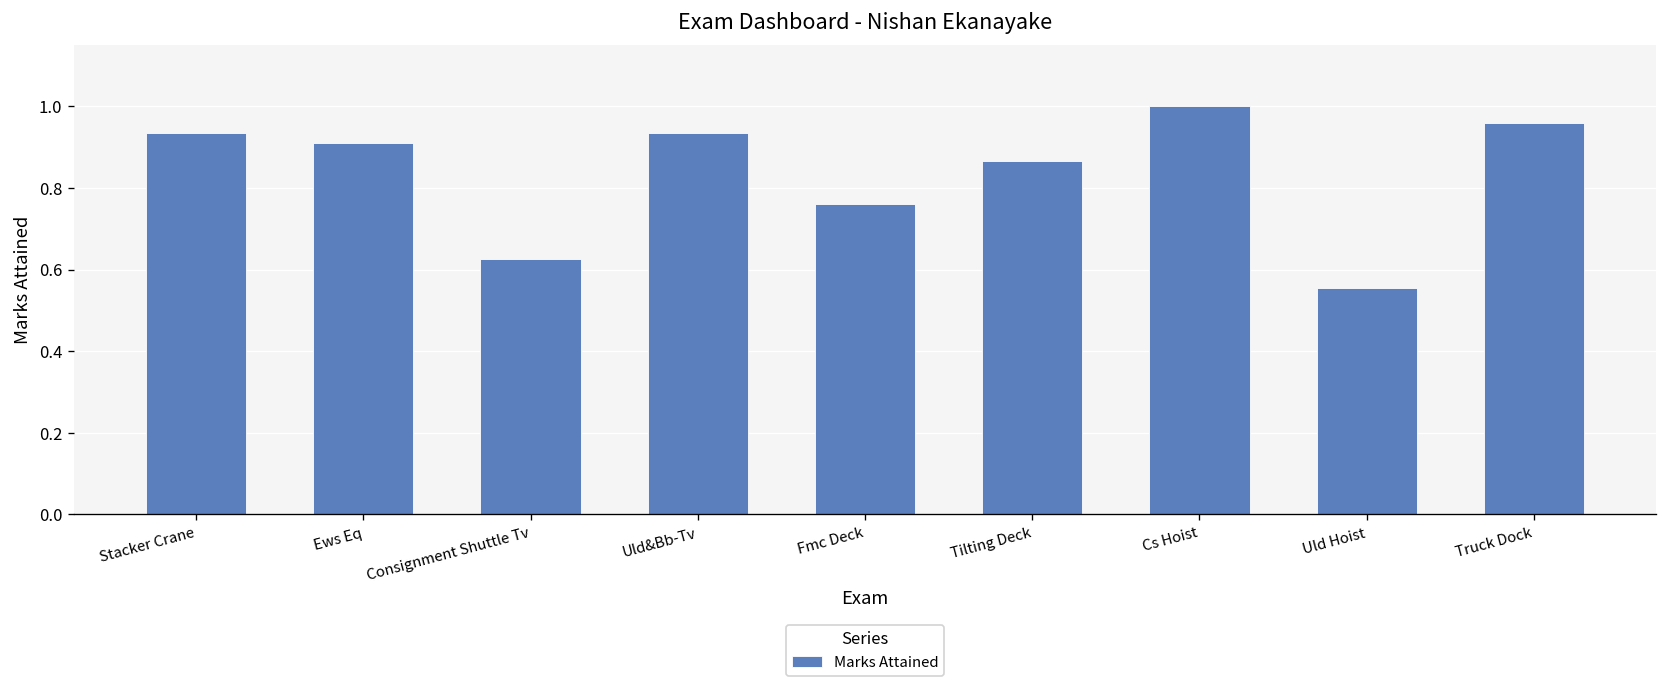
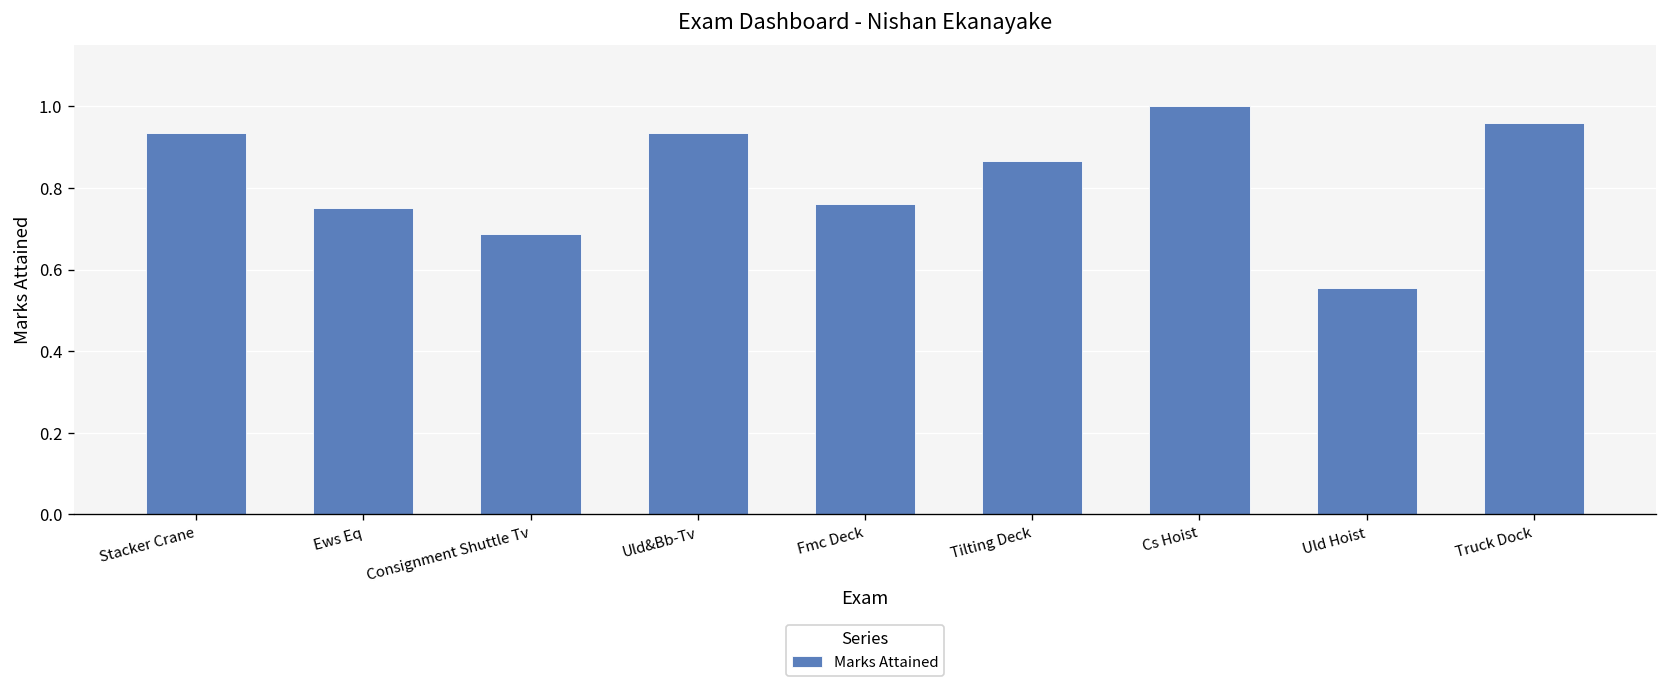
  {
    "Stacker Crane": 0.94,
-   "Ews Eq": 0.91,
-   "Consignment Shuttle Tv": 0.63,
+   "Ews Eq": 0.75,
+   "Consignment Shuttle Tv": 0.69,
    "Uld&Bb-Tv": 0.93,
    "Fmc Deck": 0.76,
    "Tilting Deck": 0.87,
    "Cs Hoist": 1.00,
    "Uld Hoist": 0.56,
    "Truck Dock": 0.96
  }
